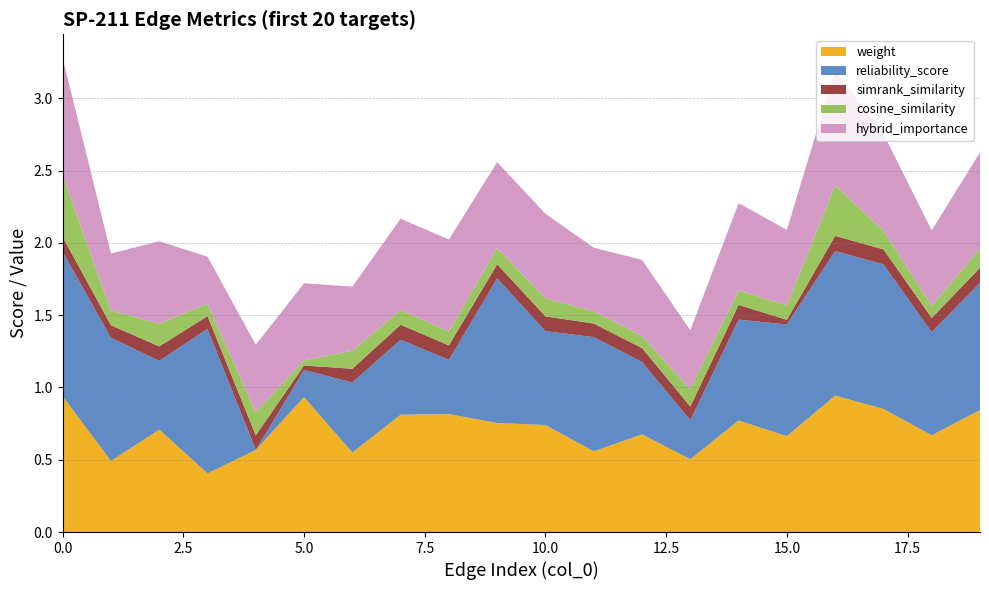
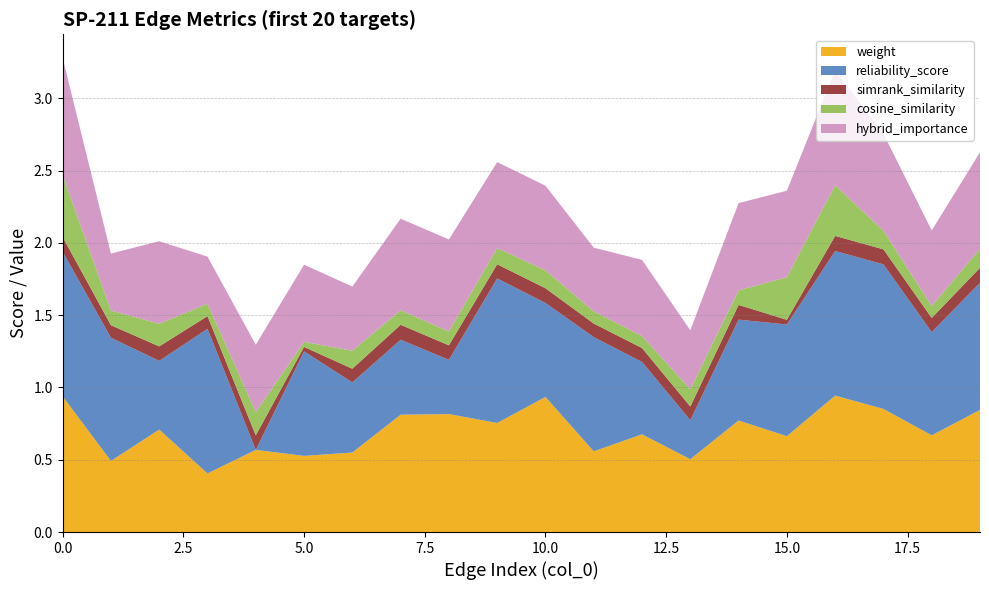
  {
    "weight": {
      "0.0": 0.94,
-     "5.0": 0.93,
-     "10.0": 0.74,
+     "5.0": 0.53,
+     "10.0": 0.93,
      "15.0": 0.66
    },
    "reliability_score": {
      "0.0": 1.00,
-     "5.0": 0.19,
+     "5.0": 0.72,
      "10.0": 0.65,
      "15.0": 0.77
    },
    "simrank_similarity": {
      "0.0": 0.10,
      "5.0": 0.03,
      "10.0": 0.10,
      "15.0": 0.03
    },
    "cosine_similarity": {
      "0.0": 0.43,
      "5.0": 0.03,
      "10.0": 0.12,
-     "15.0": 0.10
+     "15.0": 0.29
    },
    "hybrid_importance": {
      "0.0": 0.81,
      "5.0": 0.53,
      "10.0": 0.59,
-     "15.0": 0.52
+     "15.0": 0.60
    }
  }
